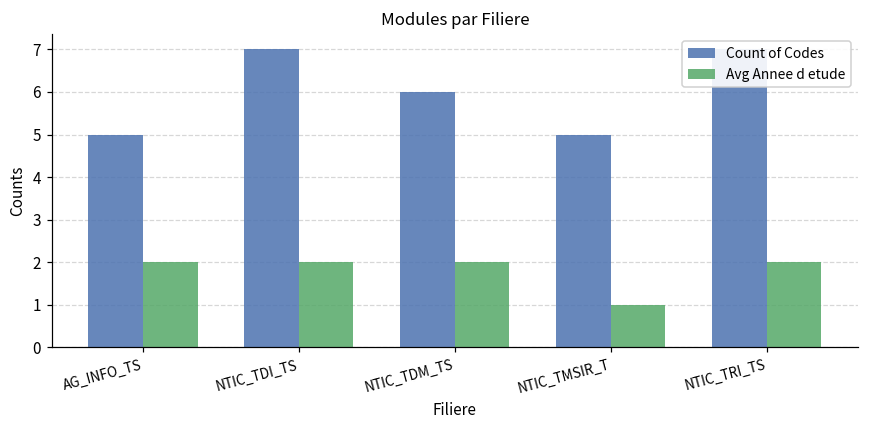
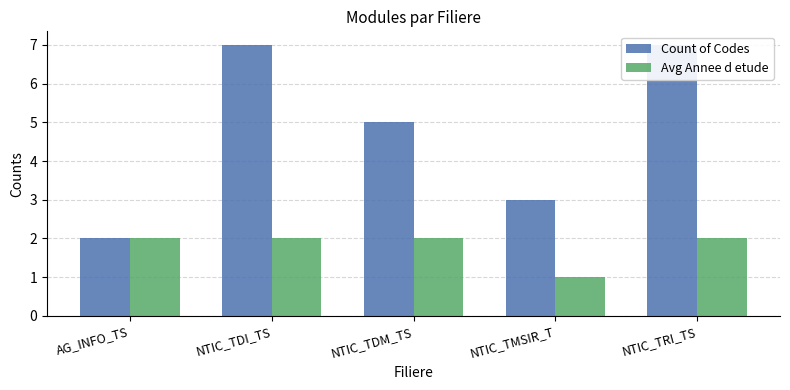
  {
    "Count of Codes": {
-     "AG_INFO_TS": 5,
+     "AG_INFO_TS": 2,
      "NTIC_TDI_TS": 7,
-     "NTIC_TDM_TS": 6,
-     "NTIC_TMSIR_T": 5
+     "NTIC_TDM_TS": 5,
+     "NTIC_TMSIR_T": 3
    },
    "Avg Annee d etude": {
      "AG_INFO_TS": 2,
      "NTIC_TDI_TS": 2,
      "NTIC_TDM_TS": 2,
      "NTIC_TMSIR_T": 1,
      "NTIC_TRI_TS": 2
    }
  }
